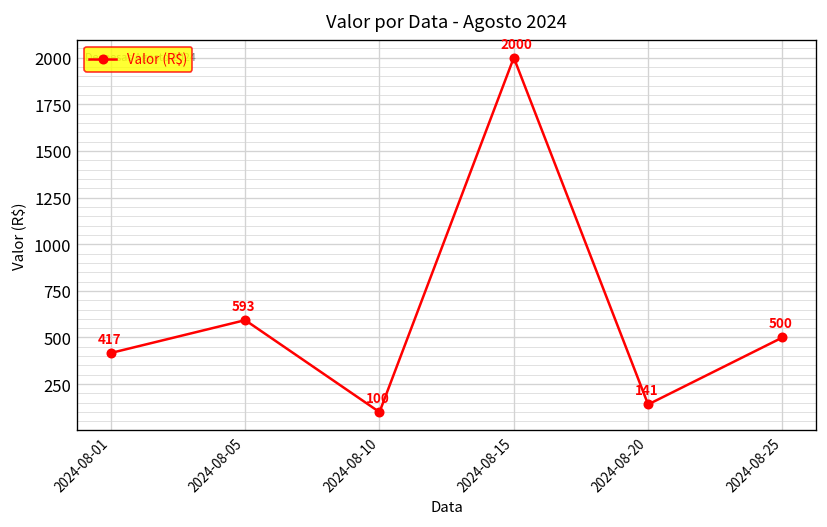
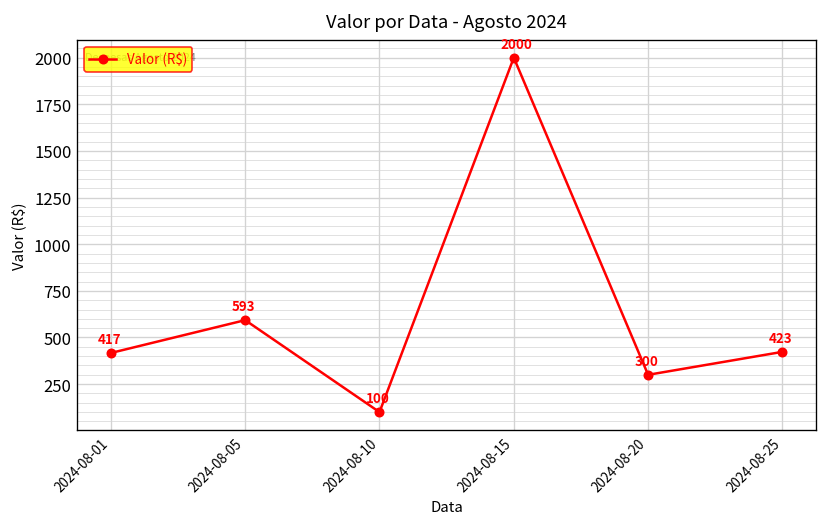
  {
    "2024-08-01": 417,
    "2024-08-05": 593,
    "2024-08-10": 100,
    "2024-08-15": 2000,
-   "2024-08-20": 141,
-   "2024-08-25": 500
+   "2024-08-20": 300,
+   "2024-08-25": 423
  }
